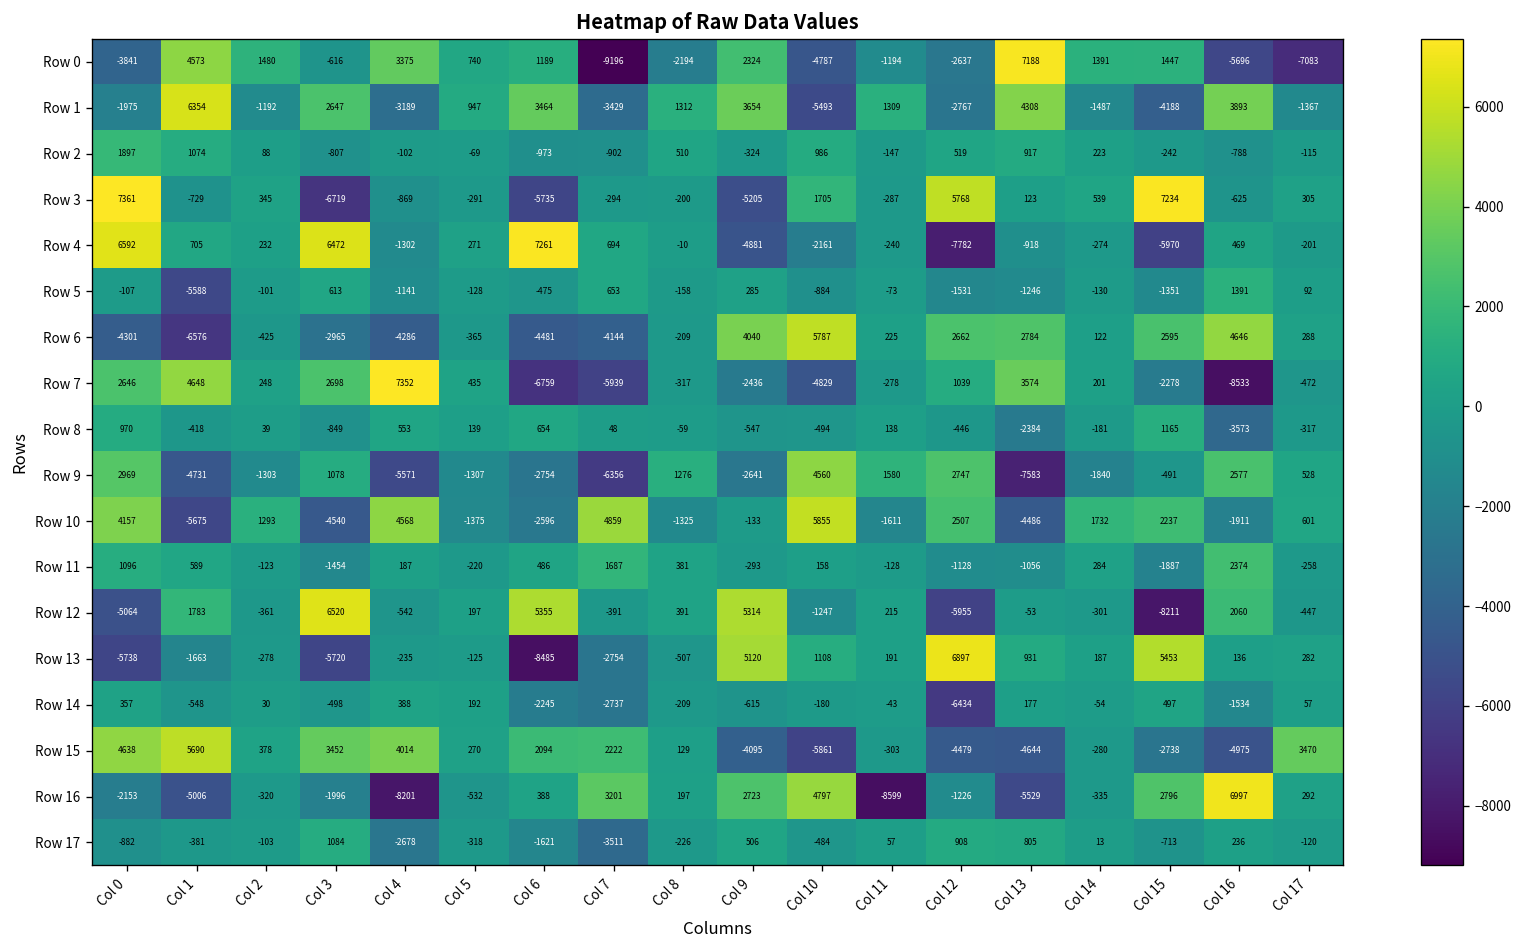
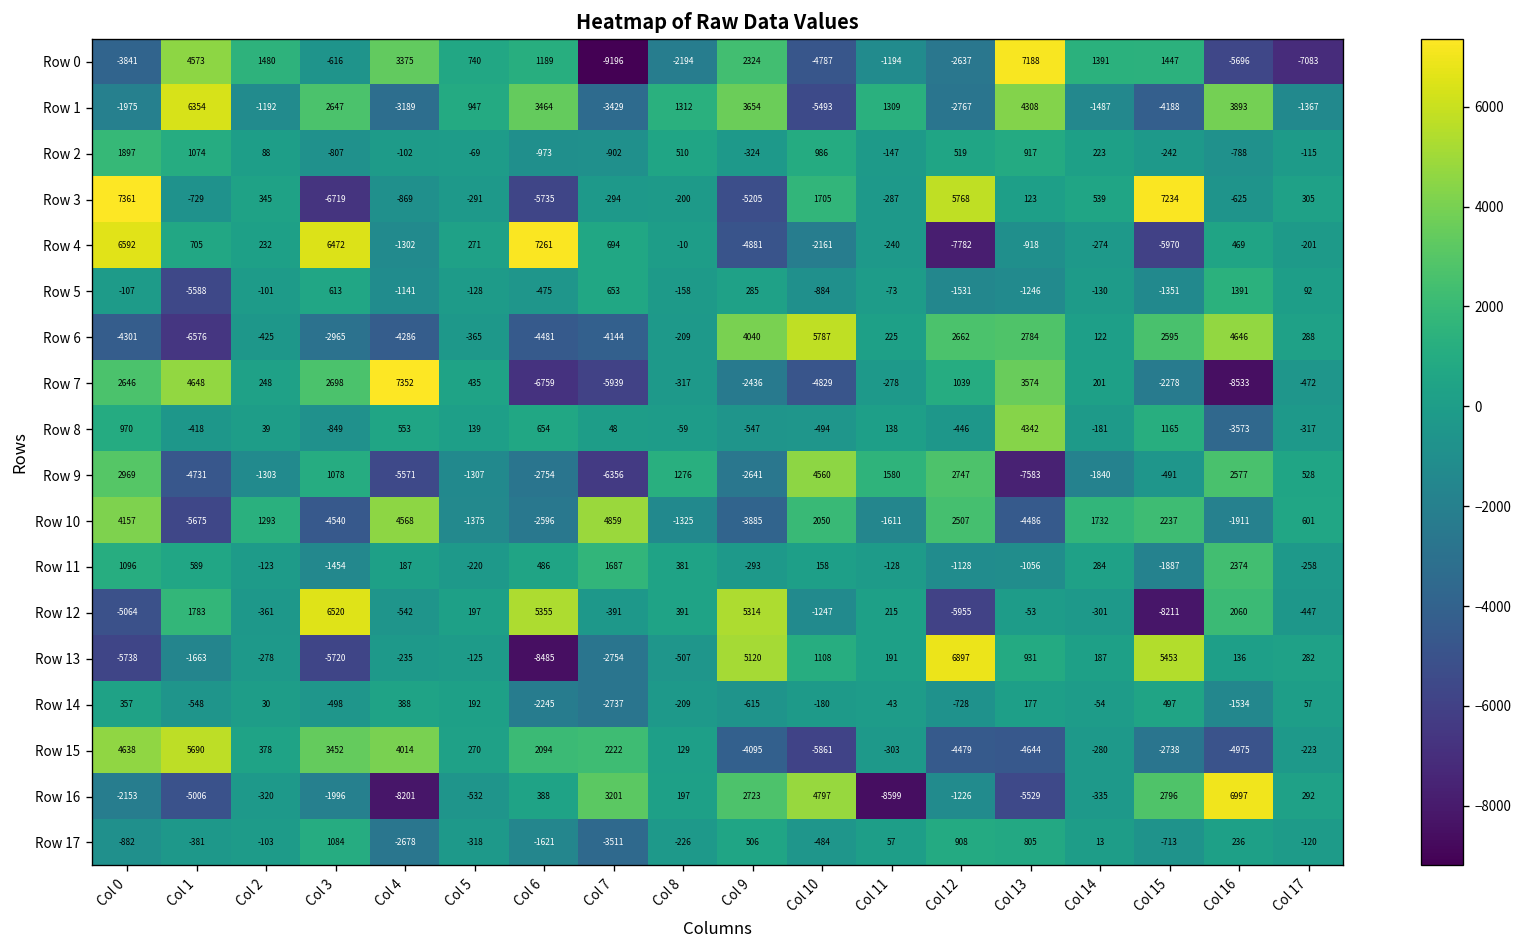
  {
    "Row 8": {
      "Col 0": 970,
      "Col 1": -418,
      "Col 2": 39,
      "Col 3": -849,
      "Col 4": 553,
      "Col 5": 139,
      "Col 6": 654,
      "Col 7": 48,
      "Col 8": -59,
      "Col 9": -547,
      "Col 10": -494,
      "Col 11": 138,
      "Col 12": -446,
-     "Col 13": -2384,
+     "Col 13": 4342,
      "Col 14": -181,
      "Col 15": 1165,
      "Col 16": -3573,
      "Col 17": -317
    },
    "Row 10": {
      "Col 0": 4157,
      "Col 1": -5675,
      "Col 2": 1293,
      "Col 3": -4540,
      "Col 4": 4568,
      "Col 5": -1375,
      "Col 6": -2596,
      "Col 7": 4859,
      "Col 8": -1325,
-     "Col 9": -133,
-     "Col 10": 5855,
+     "Col 9": -3885,
+     "Col 10": 2050,
      "Col 11": -1611,
      "Col 12": 2507,
      "Col 13": -4486,
      "Col 14": 1732,
      "Col 15": 2237,
      "Col 16": -1911,
      "Col 17": 601
    },
    "Row 14": {
      "Col 0": 357,
      "Col 1": -548,
      "Col 2": 30,
      "Col 3": -498,
      "Col 4": 388,
      "Col 5": 192,
      "Col 6": -2245,
      "Col 7": -2737,
      "Col 8": -209,
      "Col 9": -615,
      "Col 10": -180,
      "Col 11": -43,
-     "Col 12": -6434,
+     "Col 12": -728,
      "Col 13": 177,
      "Col 14": -54,
      "Col 15": 497,
      "Col 16": -1534,
      "Col 17": 57
    },
    "Row 15": {
      "Col 0": 4638,
      "Col 1": 5690,
      "Col 2": 378,
      "Col 3": 3452,
      "Col 4": 4014,
      "Col 5": 270,
      "Col 6": 2094,
      "Col 7": 2222,
      "Col 8": 129,
      "Col 9": -4095,
      "Col 10": -5861,
      "Col 11": -303,
      "Col 12": -4479,
      "Col 13": -4644,
      "Col 14": -280,
      "Col 15": -2738,
      "Col 16": -4975,
-     "Col 17": 3470
+     "Col 17": -223
    }
  }
